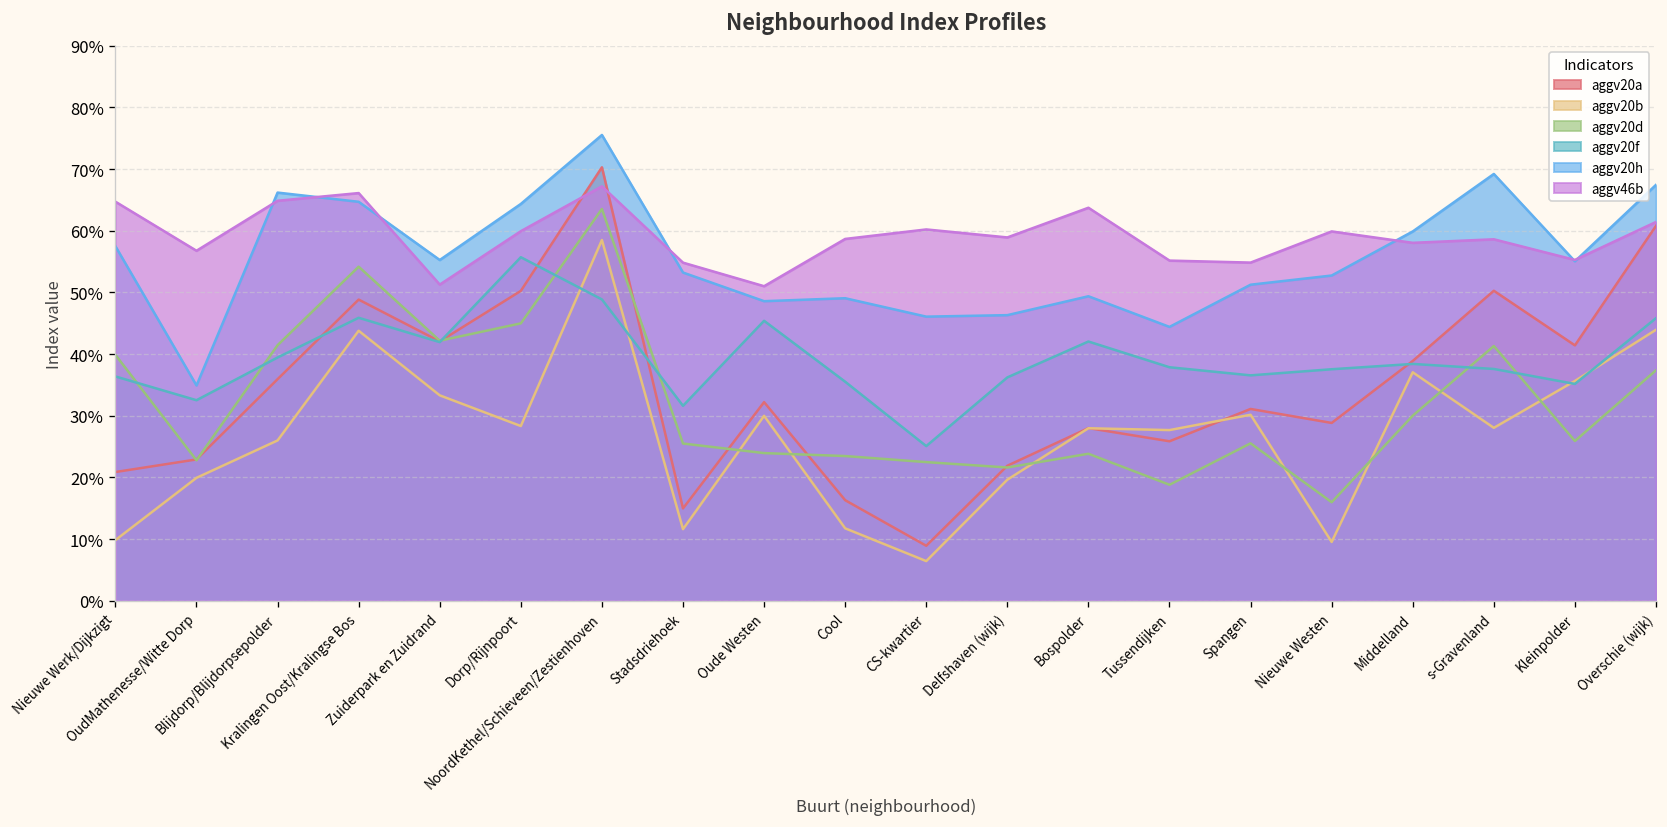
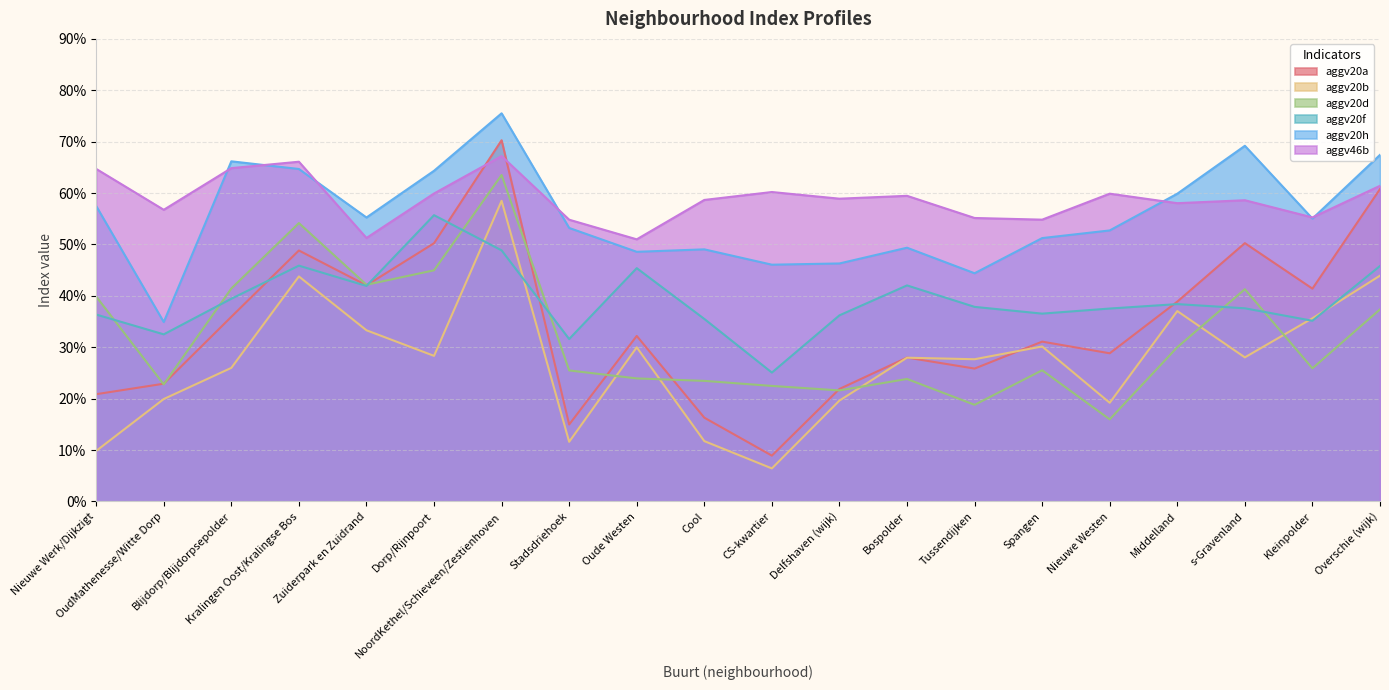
  {
    "aggv20a": {
      "Nieuwe Werk/Dijkzigt": "21%",
      "Blijdorp/Blijdorpsepolder": "36%",
      "Kralingen Oost/Kralingse Bos": "49%",
      "Dorp/Rijnpoort": "50%",
      "NoordKethel/Schieveen/Zestienhoven": "70%",
      "Stadsdriehoek": "15%",
      "Oude Westen": "32%",
      "Cool": "16%",
      "CS-kwartier": "9%",
      "Tussendijken": "26%",
      "Spangen": "31%",
      "Nieuwe Westen": "29%",
      "s-Gravenland": "50%",
      "Kleinpolder": "41%",
      "Overschie (wijk)": "61%"
    },
    "aggv20b": {
      "Nieuwe Werk/Dijkzigt": "10%",
      "OudMathenesse/Witte Dorp": "20%",
      "Blijdorp/Blijdorpsepolder": "26%",
      "Kralingen Oost/Kralingse Bos": "44%",
      "Zuiderpark en Zuidrand": "33%",
      "Dorp/Rijnpoort": "28%",
      "NoordKethel/Schieveen/Zestienhoven": "58%",
      "Stadsdriehoek": "12%",
      "Oude Westen": "30%",
      "Cool": "12%",
      "CS-kwartier": "6%",
      "Delfshaven (wijk)": "20%",
      "Tussendijken": "28%",
      "Spangen": "30%",
-     "Nieuwe Westen": "10%",
+     "Nieuwe Westen": "19%",
      "Middelland": "37%",
      "s-Gravenland": "28%",
      "Overschie (wijk)": "44%"
    },
    "aggv20d": {
      "Nieuwe Werk/Dijkzigt": "40%",
      "Blijdorp/Blijdorpsepolder": "41%",
      "Kralingen Oost/Kralingse Bos": "54%",
      "Dorp/Rijnpoort": "45%",
      "NoordKethel/Schieveen/Zestienhoven": "64%",
      "Stadsdriehoek": "25%",
      "Oude Westen": "24%",
      "Cool": "23%",
      "CS-kwartier": "22%",
      "Bospolder": "24%",
      "Tussendijken": "19%",
      "Spangen": "26%",
      "Nieuwe Westen": "16%",
      "Middelland": "30%",
      "s-Gravenland": "41%",
      "Kleinpolder": "26%",
      "Overschie (wijk)": "37%"
    },
    "aggv46b": {
      "Nieuwe Werk/Dijkzigt": "65%",
      "OudMathenesse/Witte Dorp": "57%",
      "Blijdorp/Blijdorpsepolder": "65%",
      "Kralingen Oost/Kralingse Bos": "66%",
      "Zuiderpark en Zuidrand": "51%",
      "Dorp/Rijnpoort": "60%",
      "NoordKethel/Schieveen/Zestienhoven": "67%",
      "Stadsdriehoek": "55%",
      "Oude Westen": "51%",
      "Cool": "59%",
      "CS-kwartier": "60%",
      "Delfshaven (wijk)": "59%",
-     "Bospolder": "64%",
+     "Bospolder": "59%",
      "Tussendijken": "55%",
      "Spangen": "55%",
      "Nieuwe Westen": "60%",
      "Middelland": "58%",
      "s-Gravenland": "59%",
      "Overschie (wijk)": "61%"
    }
  }
